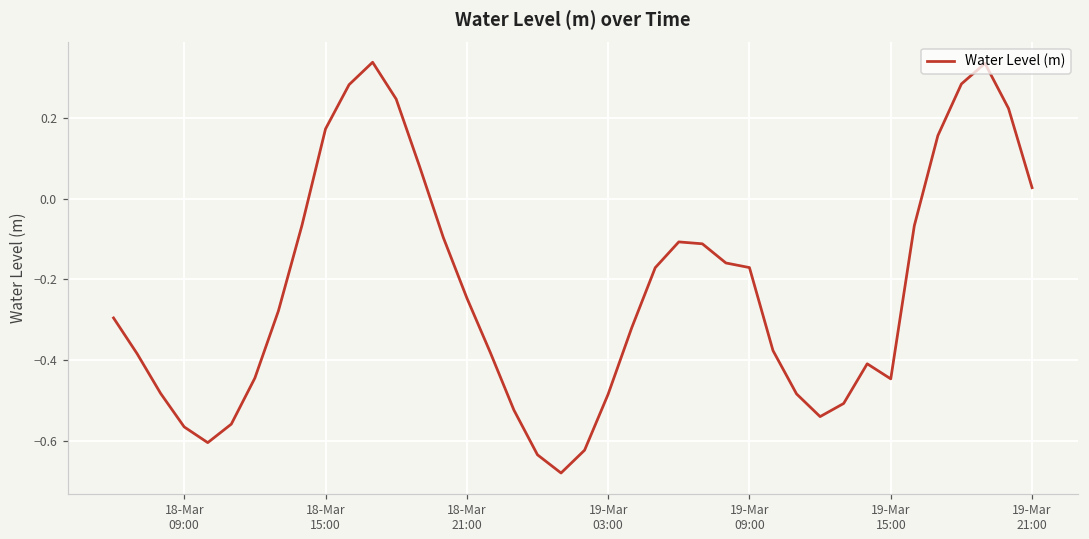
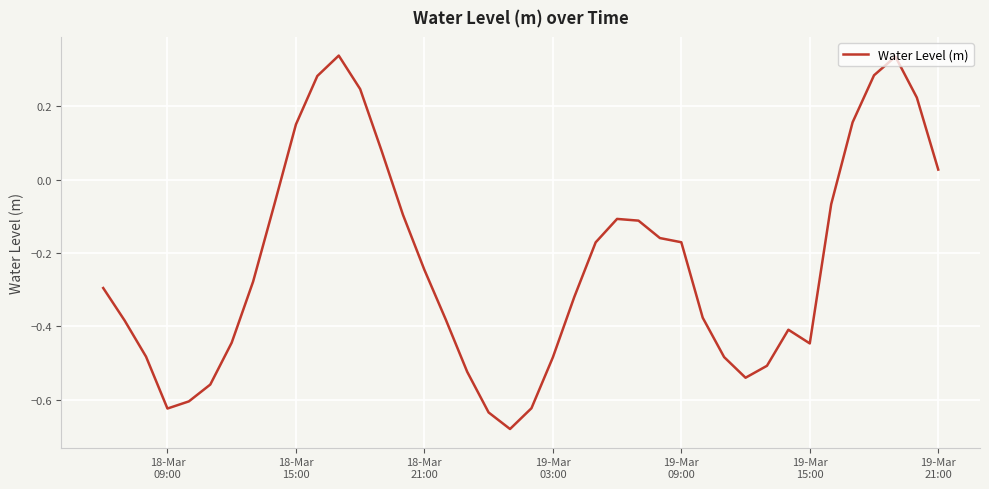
  {
-   "18-Mar 09:00": -0.57,
-   "18-Mar 15:00": 0.17,
+   "18-Mar 09:00": -0.62,
+   "18-Mar 15:00": 0.15,
    "18-Mar 21:00": -0.25,
    "19-Mar 03:00": -0.48,
    "19-Mar 09:00": -0.17,
    "19-Mar 15:00": -0.45,
    "19-Mar 21:00": 0.03
  }
